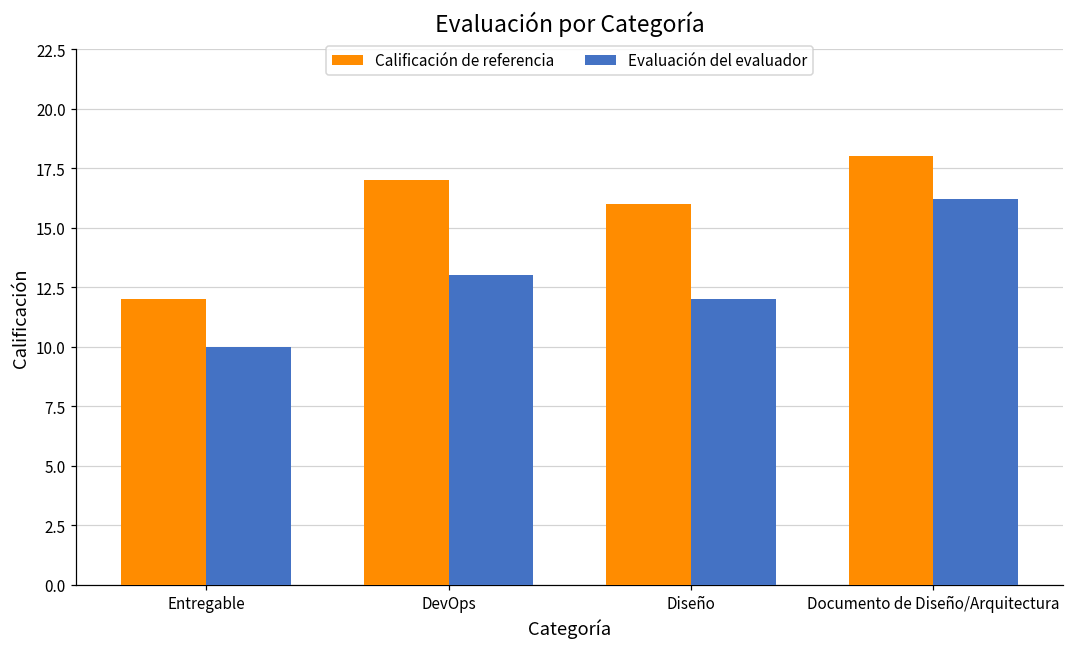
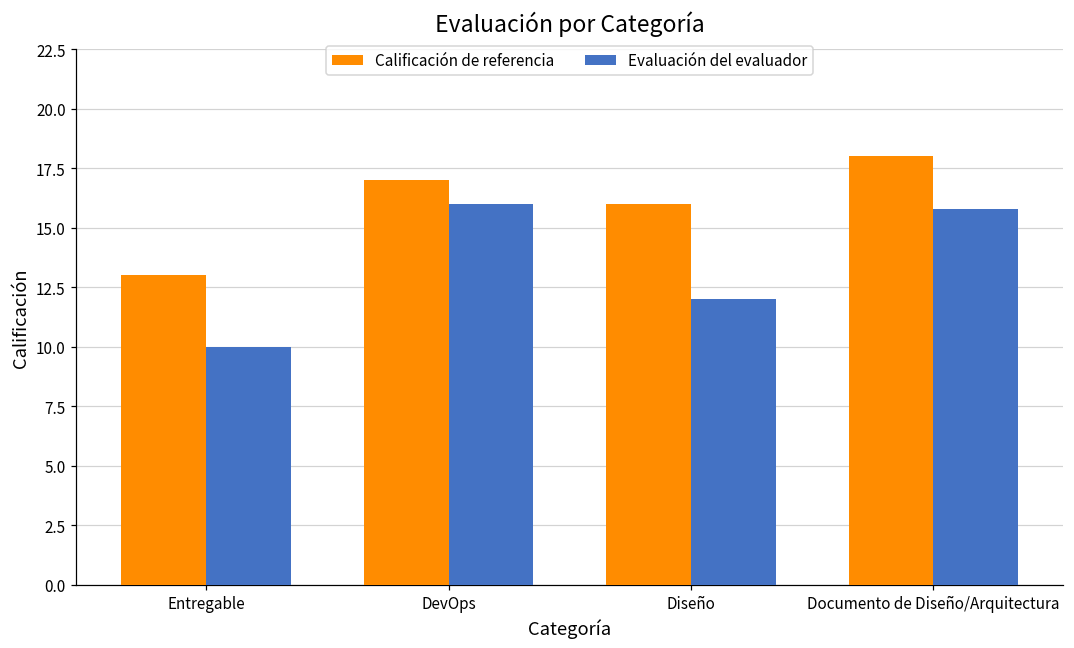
  {
    "Calificación de referencia": {
-     "Entregable": 12,
+     "Entregable": 13,
      "DevOps": 17,
      "Diseño": 16,
      "Documento de Diseño/Arquitectura": 18
    },
    "Evaluación del evaluador": {
      "Entregable": 10.0,
-     "DevOps": 13,
+     "DevOps": 16,
      "Diseño": 12.0,
-     "Documento de Diseño/Arquitectura": 16.2
+     "Documento de Diseño/Arquitectura": 15.8
    }
  }
